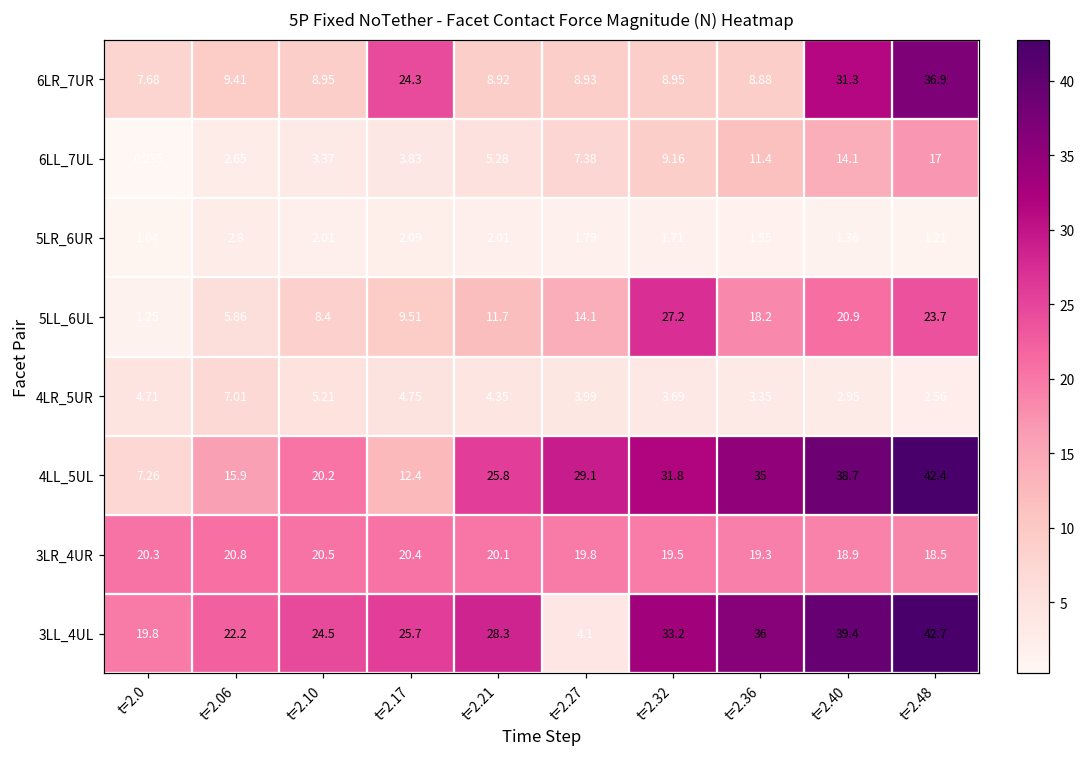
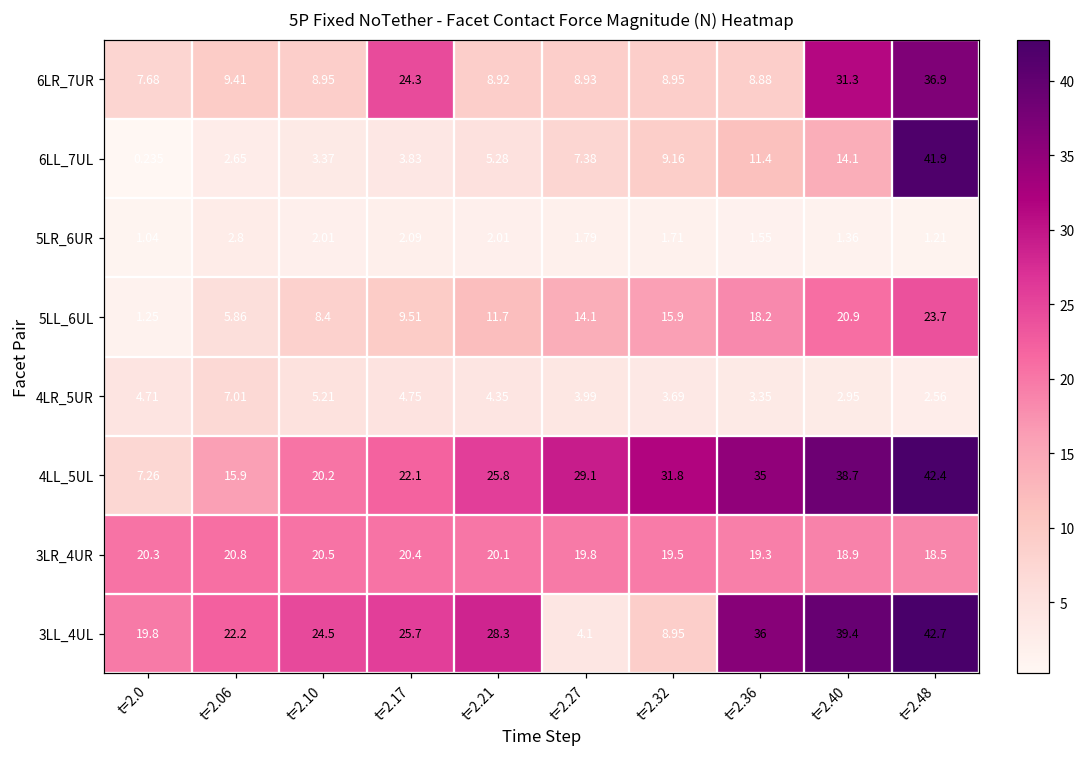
  {
    "6LR_7UR": {
      "t=2.06": 9.41,
      "t=2.10": 8.95,
      "t=2.17": 24.3,
      "t=2.21": 8.92,
      "t=2.27": 8.93,
      "t=2.32": 8.95,
      "t=2.36": 8.88,
      "t=2.40": 31.3,
      "t=2.48": 36.9
    },
    "6LL_7UL": {
      "t=2.32": 9.16,
      "t=2.36": 11.4,
      "t=2.40": 14.1,
-     "t=2.48": 17
+     "t=2.48": 41.9
    },
    "5LL_6UL": {
      "t=2.10": 8.4,
      "t=2.17": 9.51,
      "t=2.21": 11.7,
      "t=2.27": 14.1,
-     "t=2.32": 27.2,
+     "t=2.32": 15.9,
      "t=2.36": 18.2,
      "t=2.40": 20.9,
      "t=2.48": 23.7
    },
    "4LL_5UL": {
      "t=2.06": 15.9,
      "t=2.10": 20.2,
-     "t=2.17": 12.4,
+     "t=2.17": 22.1,
      "t=2.21": 25.8,
      "t=2.27": 29.1,
      "t=2.32": 31.8,
      "t=2.36": 35,
      "t=2.40": 38.7,
      "t=2.48": 42.4
    },
    "3LR_4UR": {
      "t=2.0": 20.3,
      "t=2.06": 20.8,
      "t=2.10": 20.5,
      "t=2.17": 20.4,
      "t=2.21": 20.1,
      "t=2.27": 19.8,
      "t=2.32": 19.5,
      "t=2.36": 19.3,
      "t=2.40": 18.9,
      "t=2.48": 18.5
    },
    "3LL_4UL": {
      "t=2.0": 19.8,
      "t=2.06": 22.2,
      "t=2.10": 24.5,
      "t=2.17": 25.7,
      "t=2.21": 28.3,
-     "t=2.32": 33.2,
+     "t=2.32": 8.95,
      "t=2.36": 36,
      "t=2.40": 39.4,
      "t=2.48": 42.7
    }
  }
